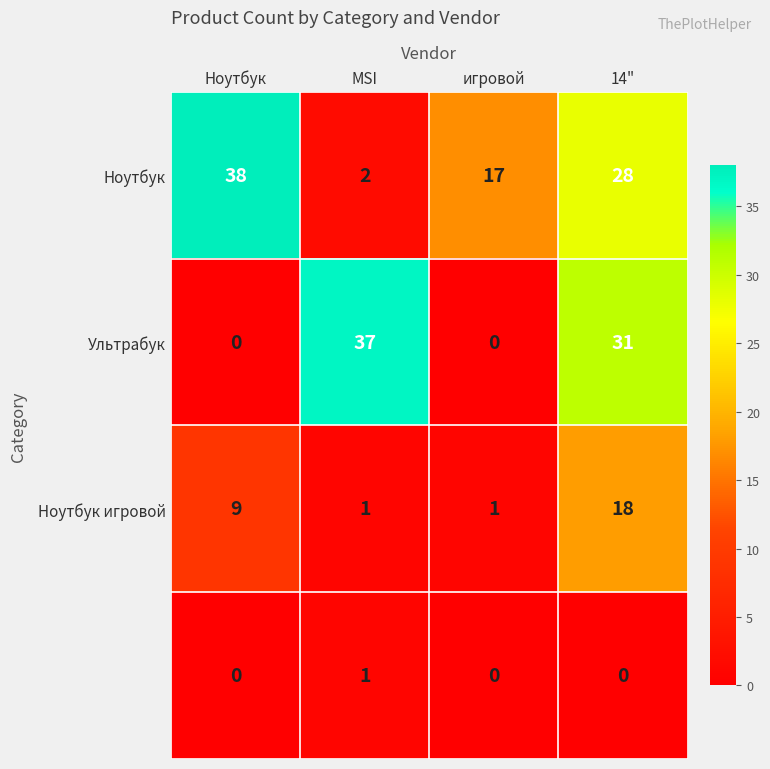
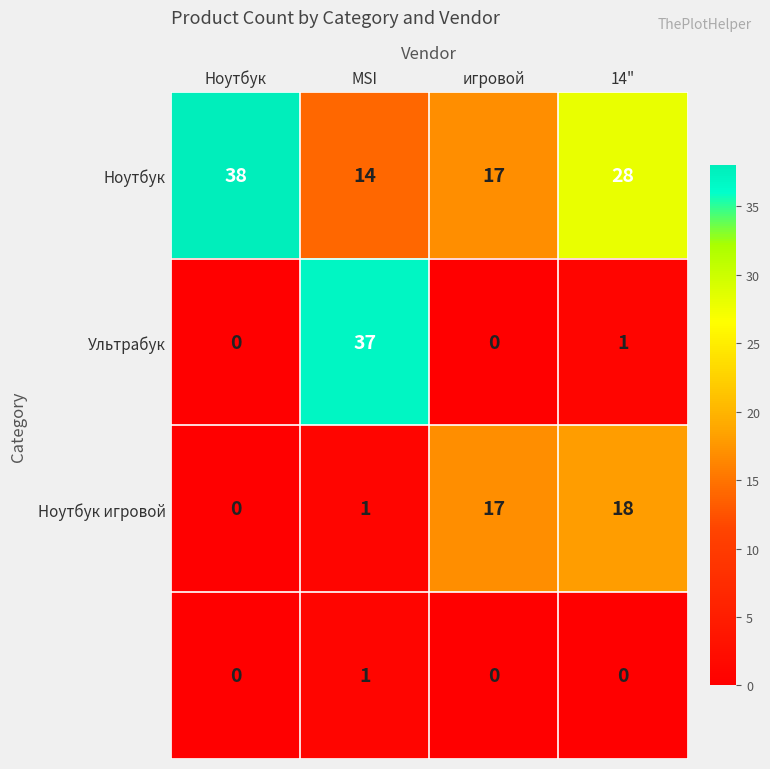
  {
    "Ноутбук": {
      "Ноутбук": 38,
-     "MSI": 2,
+     "MSI": 14,
      "игровой": 17,
      "14\"": 28
    },
    "Ультрабук": {
      "Ноутбук": 0,
      "MSI": 37,
      "игровой": 0,
-     "14\"": 31
+     "14\"": 1
    },
    "Ноутбук игровой": {
-     "Ноутбук": 9,
+     "Ноутбук": 0,
      "MSI": 1,
-     "игровой": 1,
+     "игровой": 17,
      "14\"": 18
    }
  }
